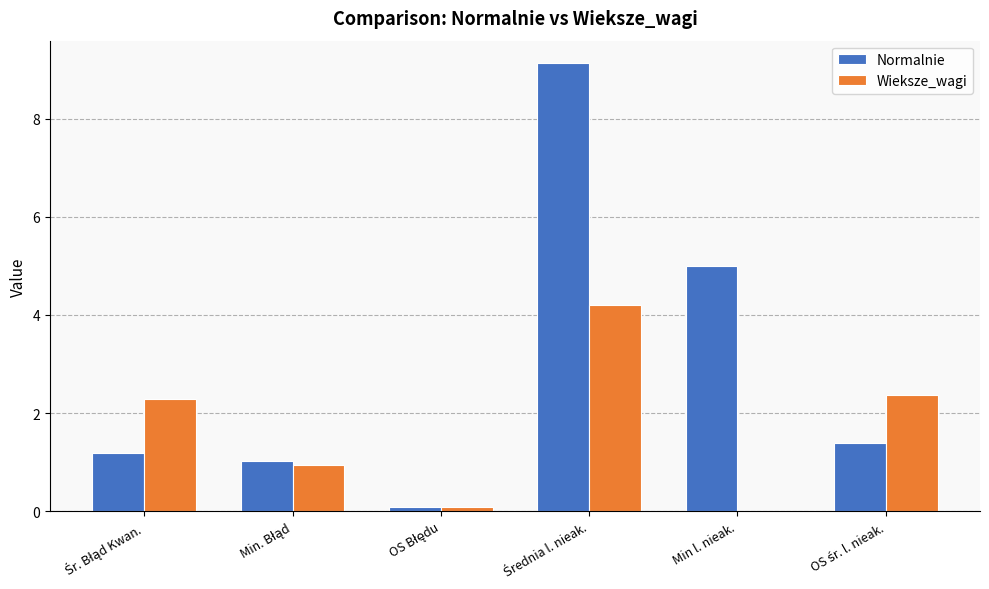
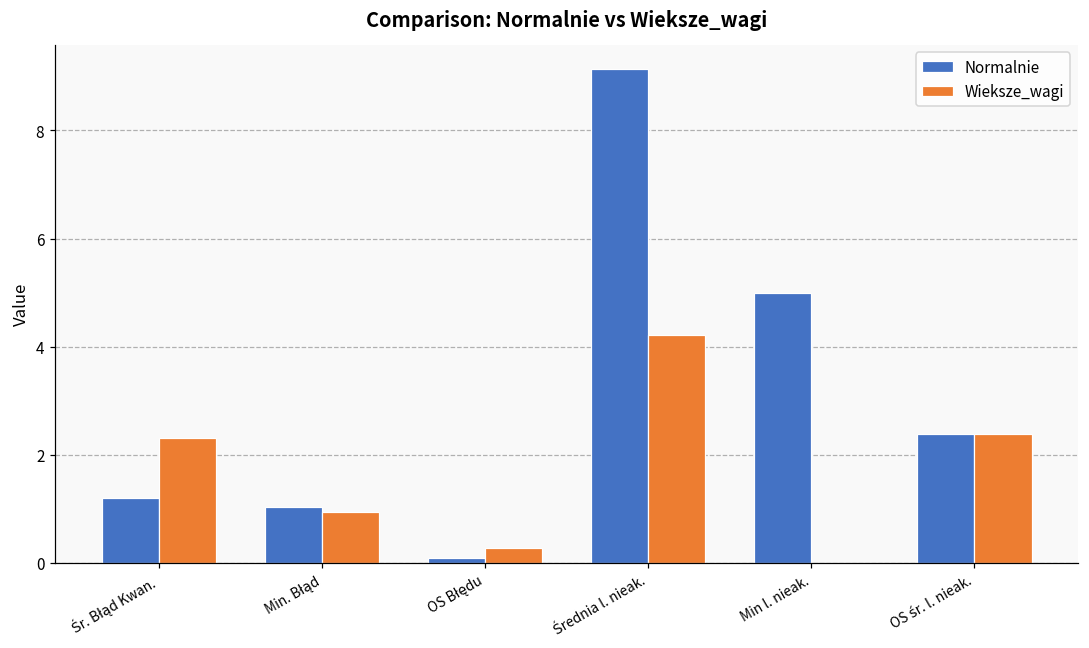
  {
    "Normalnie": {
      "Śr. Błąd Kwan.": 1.2,
      "Min. Błąd": 1.0,
      "OS Błędu": 0.1,
      "Średnia l. nieak.": 9.1,
      "Min l. nieak.": 5.0,
-     "OS śr. l. nieak.": 1.4
+     "OS śr. l. nieak.": 2.4
    },
    "Wieksze_wagi": {
      "Śr. Błąd Kwan.": 2.3,
      "Min. Błąd": 0.9,
-     "OS Błędu": 0.1,
+     "OS Błędu": 0.3,
      "Średnia l. nieak.": 4.2,
      "Min l. nieak.": 0.0,
      "OS śr. l. nieak.": 2.4
    }
  }
